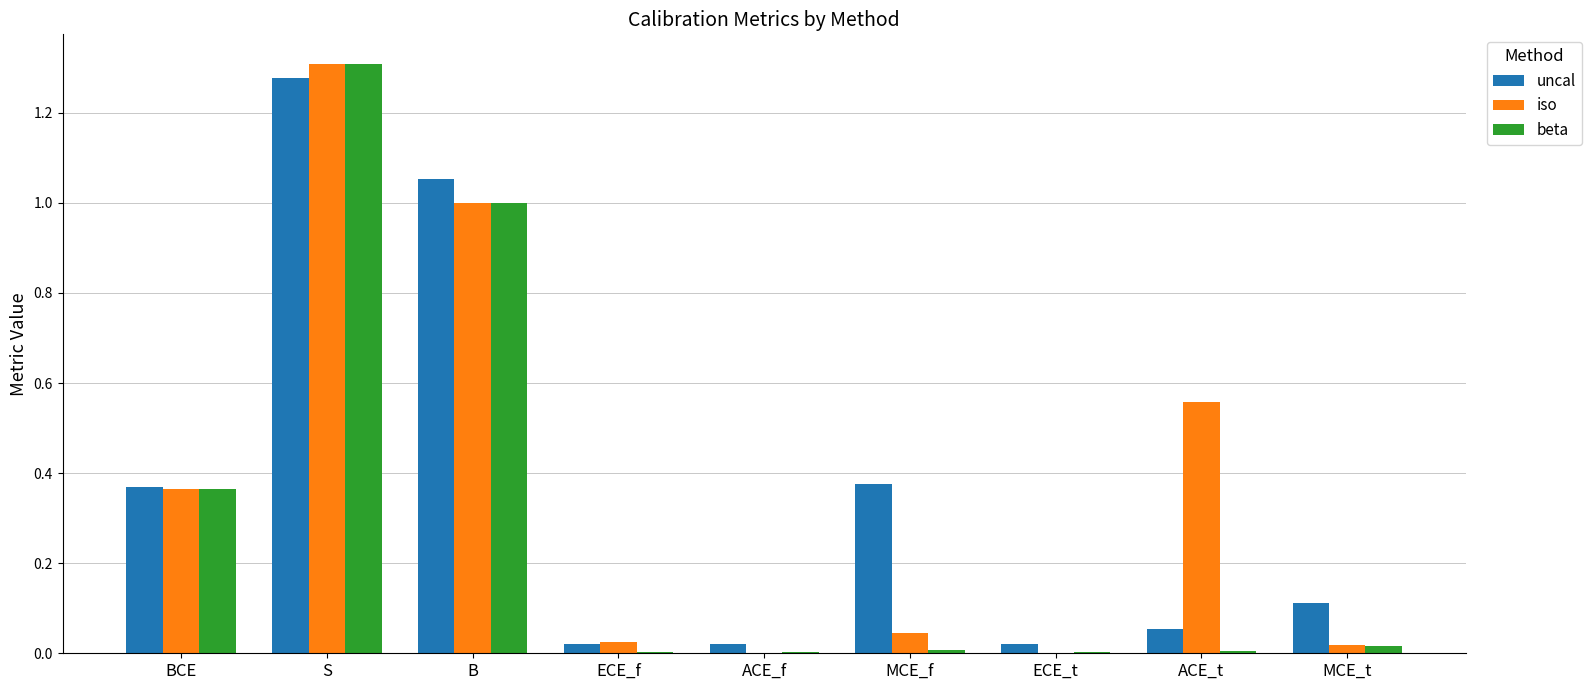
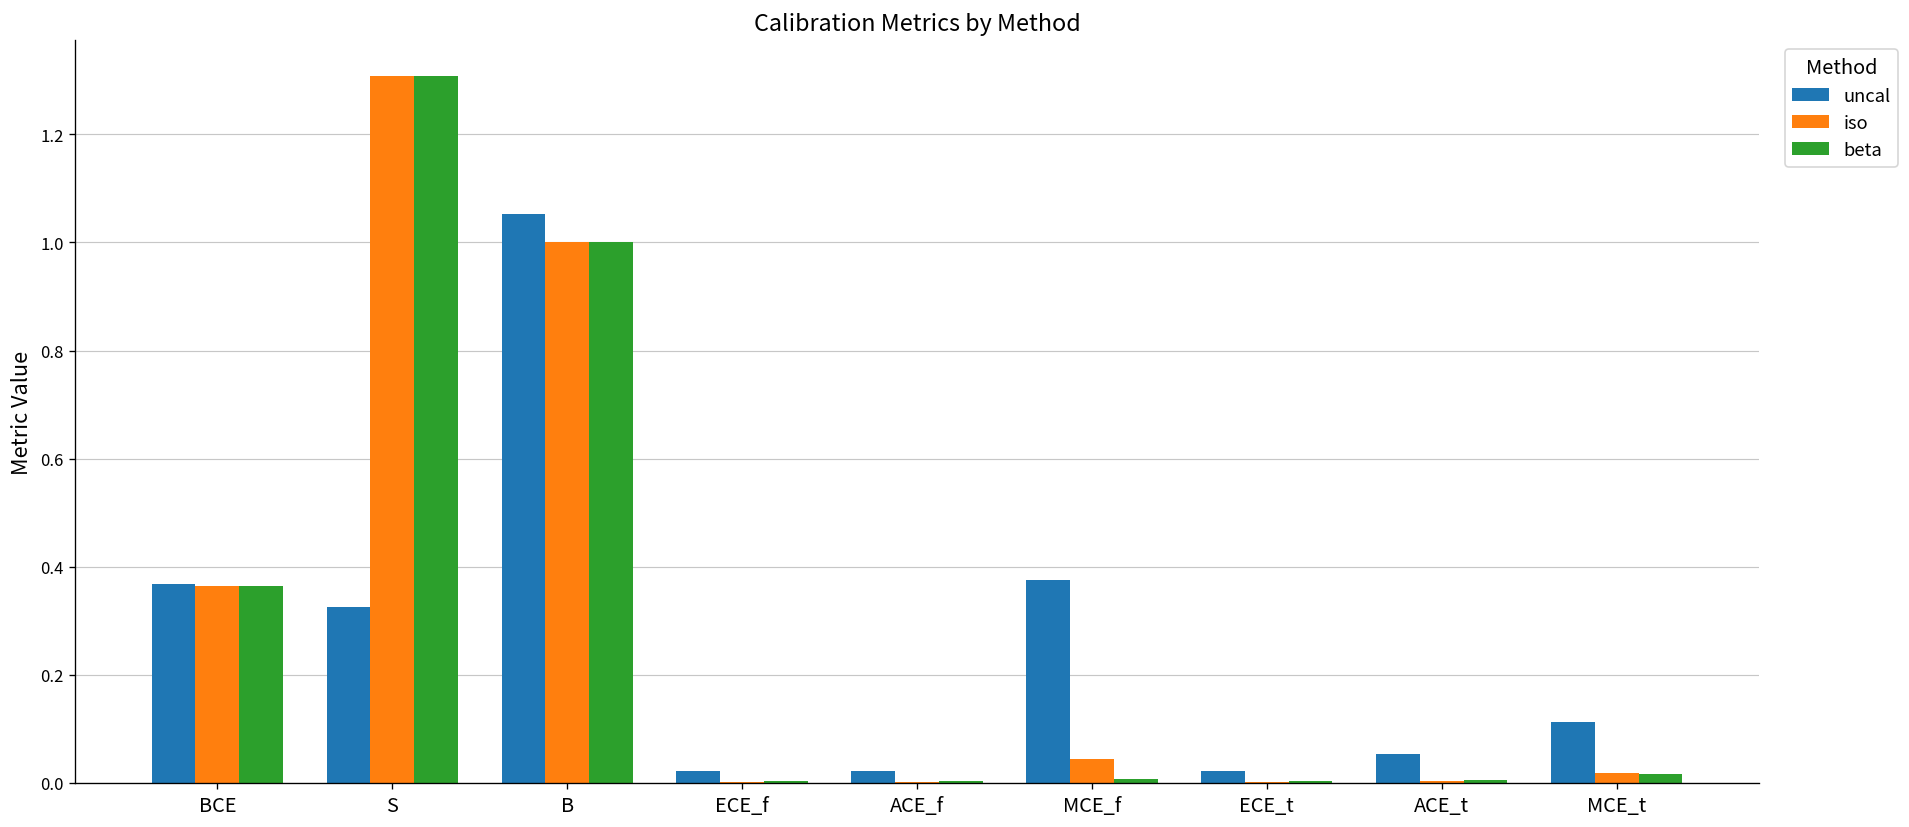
  {
    "uncal": {
      "BCE": 0.37,
-     "S": 1.28,
+     "S": 0.32,
      "B": 1.05,
      "ECE_f": 0.02,
      "ACE_f": 0.02,
      "MCE_f": 0.38,
      "ECE_t": 0.02,
      "ACE_t": 0.05,
      "MCE_t": 0.11
    },
    "iso": {
      "BCE": 0.36,
      "S": 1.31,
      "B": 1.00,
-     "ECE_f": 0.03,
+     "ECE_f": 0.00,
      "MCE_f": 0.04,
-     "ACE_t": 0.56,
+     "ACE_t": 0.00,
      "MCE_t": 0.02
    },
    "beta": {
      "BCE": 0.36,
      "S": 1.31,
      "B": 1.00,
      "MCE_f": 0.01,
      "ACE_t": 0.01,
      "MCE_t": 0.02
    }
  }
